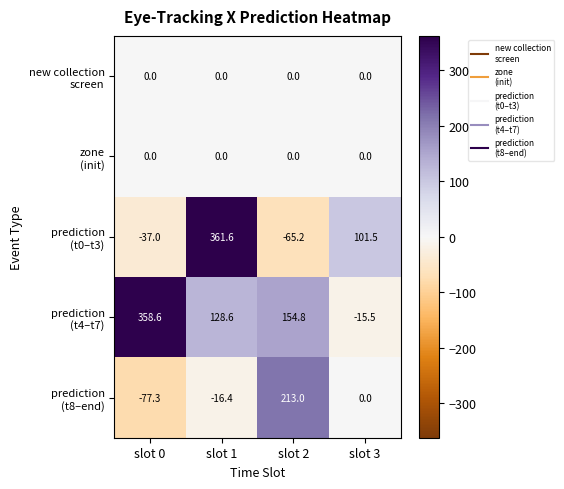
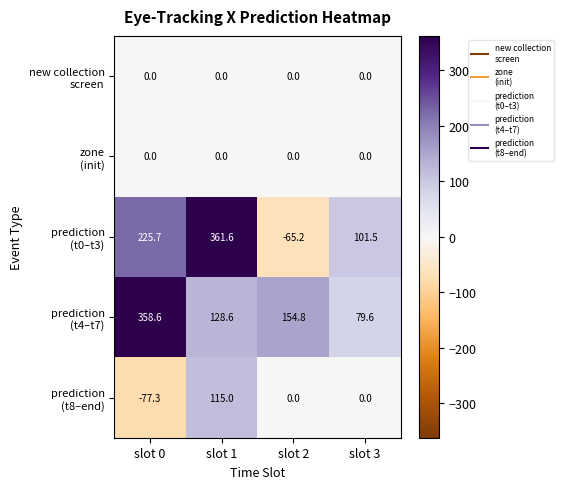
  {
    "new collection screen": {
      "slot 0": 0.0,
      "slot 1": 0.0,
      "slot 2": 0.0,
      "slot 3": 0.0
    },
    "zone (init)": {
      "slot 0": 0.0,
      "slot 1": 0.0,
      "slot 2": 0.0,
      "slot 3": 0.0
    },
    "prediction (t0–t3)": {
-     "slot 0": -37.0,
+     "slot 0": 225.7,
      "slot 1": 361.6,
      "slot 2": -65.2,
      "slot 3": 101.5
    },
    "prediction (t4–t7)": {
      "slot 0": 358.6,
      "slot 1": 128.6,
      "slot 2": 154.8,
-     "slot 3": -15.5
+     "slot 3": 79.6
    },
    "prediction (t8–end)": {
      "slot 0": -77.3,
-     "slot 1": -16.4,
-     "slot 2": 213.0,
+     "slot 1": 115.0,
+     "slot 2": 0.0,
      "slot 3": 0.0
    }
  }
